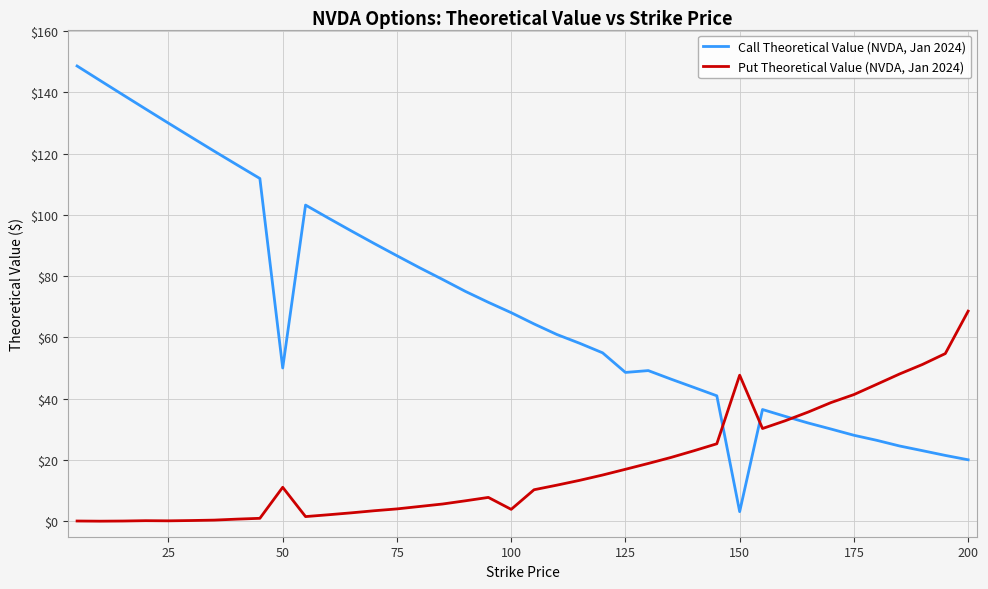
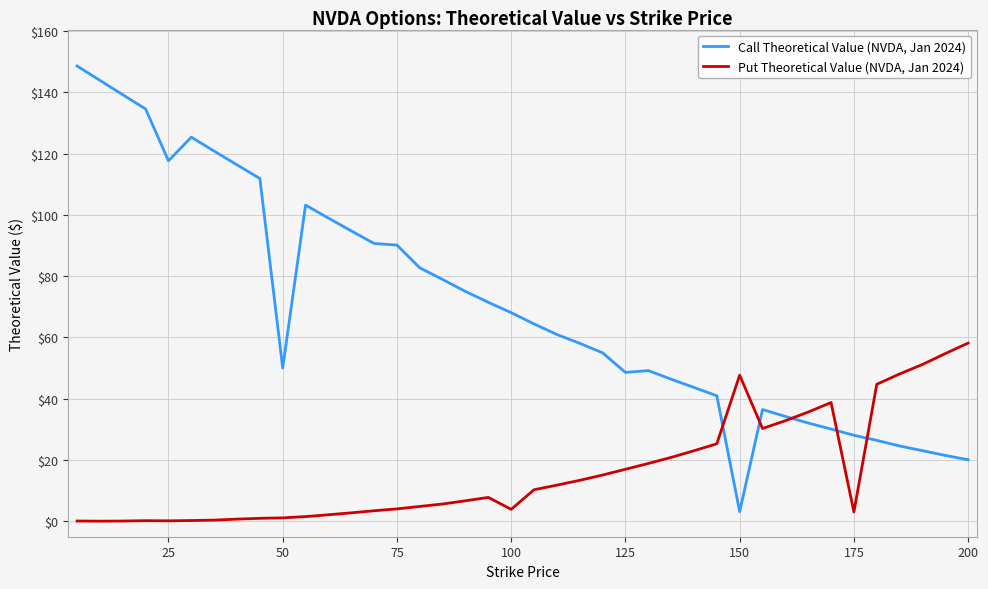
  {
    "Call Theoretical Value (NVDA, Jan 2024)": {
-     "25": "$130",
+     "25": "$118",
      "50": "$50",
-     "75": "$87",
+     "75": "$90",
      "100": "$68",
      "125": "$49",
      "150": "$3",
      "175": "$28",
      "200": "$20"
    },
    "Put Theoretical Value (NVDA, Jan 2024)": {
      "25": "$0",
-     "50": "$11",
+     "50": "$1",
      "75": "$4",
      "100": "$4",
      "125": "$17",
      "150": "$48",
-     "175": "$41",
-     "200": "$69"
+     "175": "$3",
+     "200": "$58"
    }
  }
